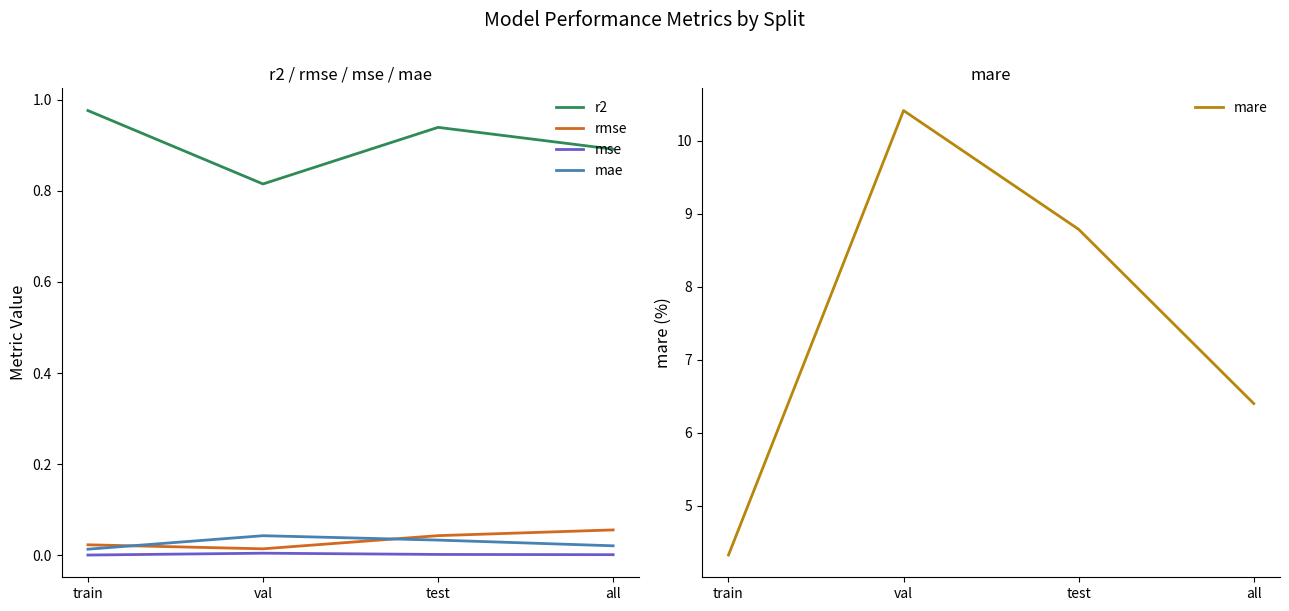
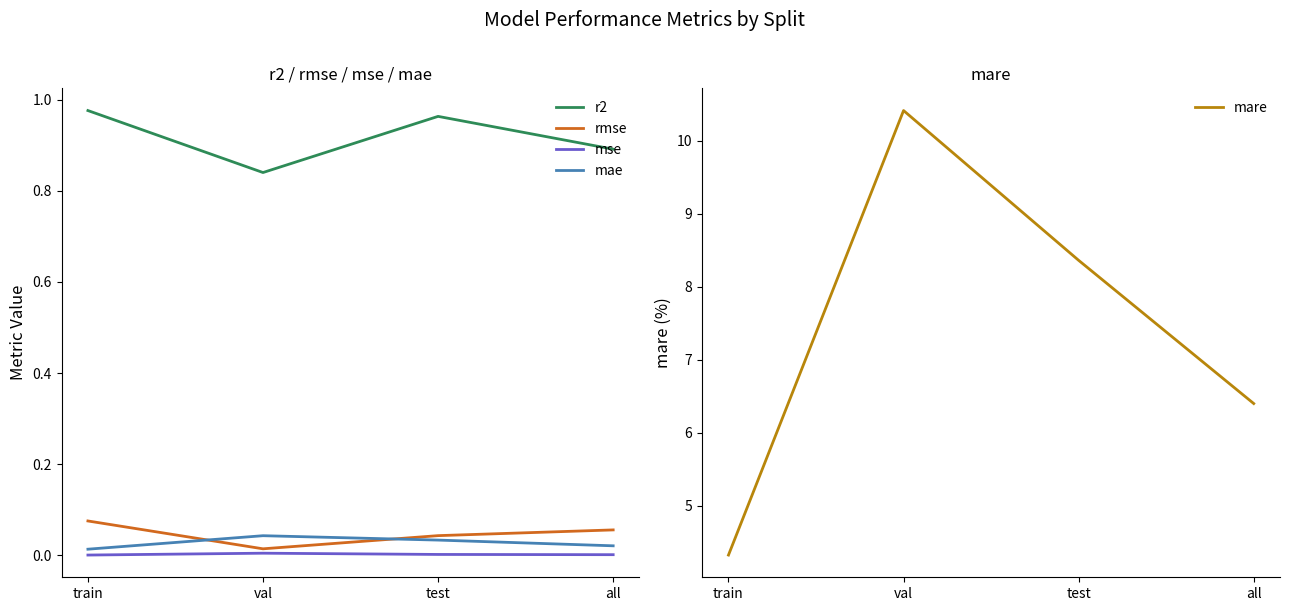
  {
    "r2 / rmse / mse / mae": {
      "r2": {
        "train": 0.98,
-       "val": 0.82,
-       "test": 0.94,
+       "val": 0.84,
+       "test": 0.96,
        "all": 0.89
      },
      "rmse": {
-       "train": 0.02,
+       "train": 0.08,
        "val": 0.01,
        "test": 0.04,
        "all": 0.06
      }
    },
    "mare": {
      "train": 4.3,
      "val": 10.4,
-     "test": 8.8,
+     "test": 8.4,
      "all": 6.4
    }
  }
